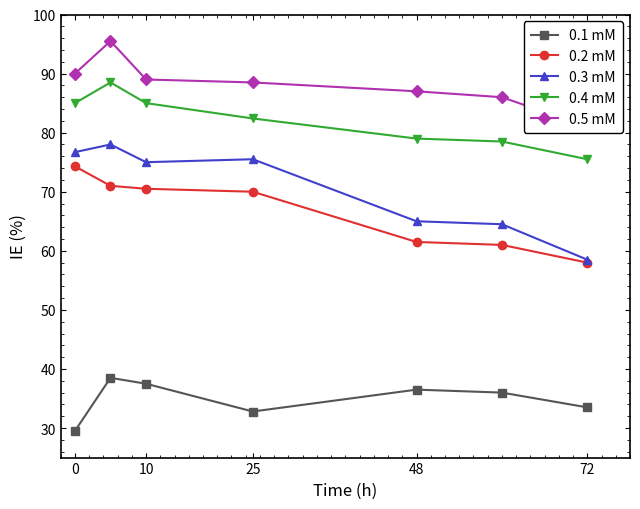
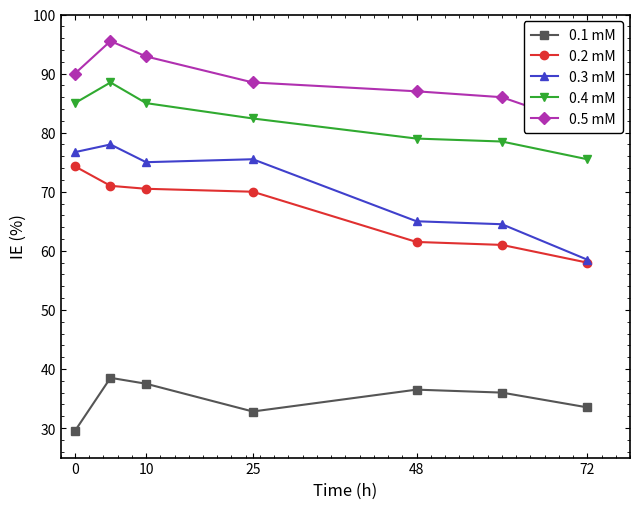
  {
    "0.1 mM": {
      "0": 30,
      "10": 38,
      "25": 33,
      "48": 37,
      "72": 34
    },
    "0.2 mM": {
      "0": 74,
      "10": 71,
      "25": 70,
      "48": 62,
      "72": 58
    },
    "0.3 mM": {
      "0": 77,
      "10": 75,
      "25": 76,
      "48": 65,
      "72": 59
    },
    "0.4 mM": {
      "0": 85,
      "10": 85,
      "25": 82,
      "48": 79,
      "72": 76
    },
    "0.5 mM": {
      "0": 90,
-     "10": 89,
+     "10": 93,
      "25": 89,
      "48": 87
    }
  }
